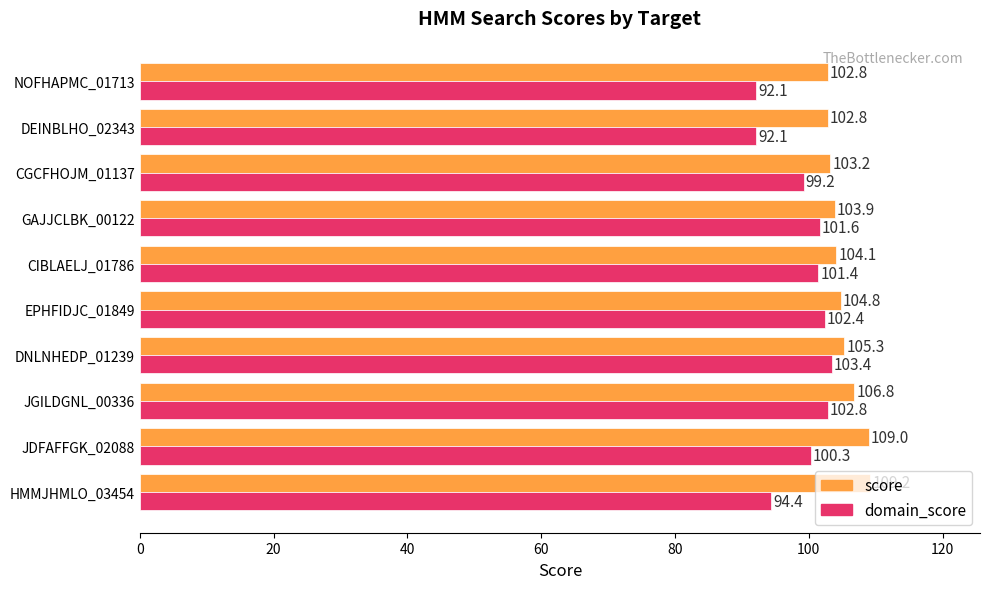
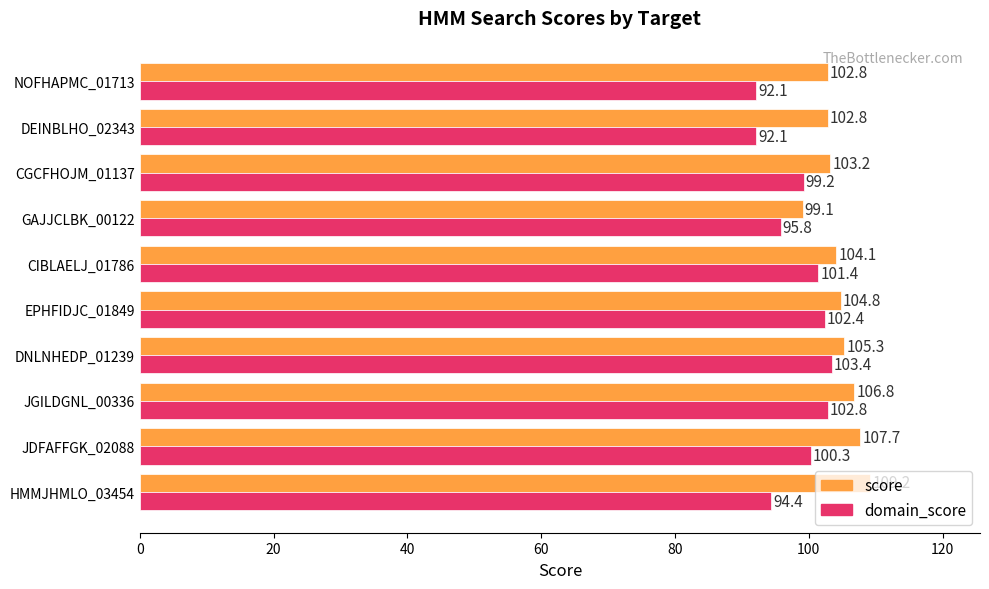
  {
    "score": {
      "NOFHAPMC_01713": 102.8,
      "DEINBLHO_02343": 102.8,
      "CGCFHOJM_01137": 103.2,
-     "GAJJCLBK_00122": 103.9,
+     "GAJJCLBK_00122": 99.1,
      "CIBLAELJ_01786": 104.1,
      "EPHFIDJC_01849": 104.8,
      "DNLNHEDP_01239": 105.3,
      "JGILDGNL_00336": 106.8,
-     "JDFAFFGK_02088": 109.0
+     "JDFAFFGK_02088": 107.7
    },
    "domain_score": {
      "NOFHAPMC_01713": 92.1,
      "DEINBLHO_02343": 92.1,
      "CGCFHOJM_01137": 99.2,
-     "GAJJCLBK_00122": 101.6,
+     "GAJJCLBK_00122": 95.8,
      "CIBLAELJ_01786": 101.4,
      "EPHFIDJC_01849": 102.4,
      "DNLNHEDP_01239": 103.4,
      "JGILDGNL_00336": 102.8,
      "JDFAFFGK_02088": 100.3,
      "HMMJHMLO_03454": 94.4
    }
  }
